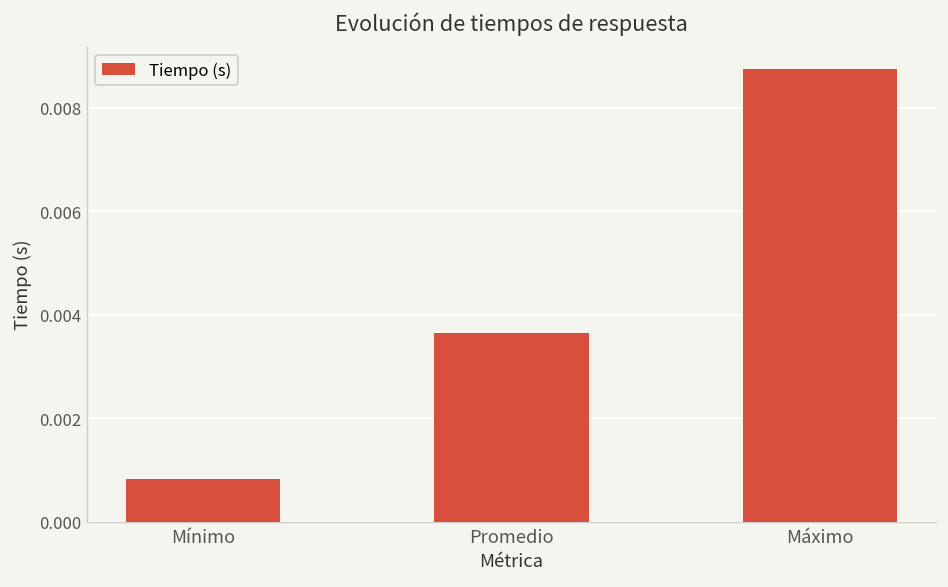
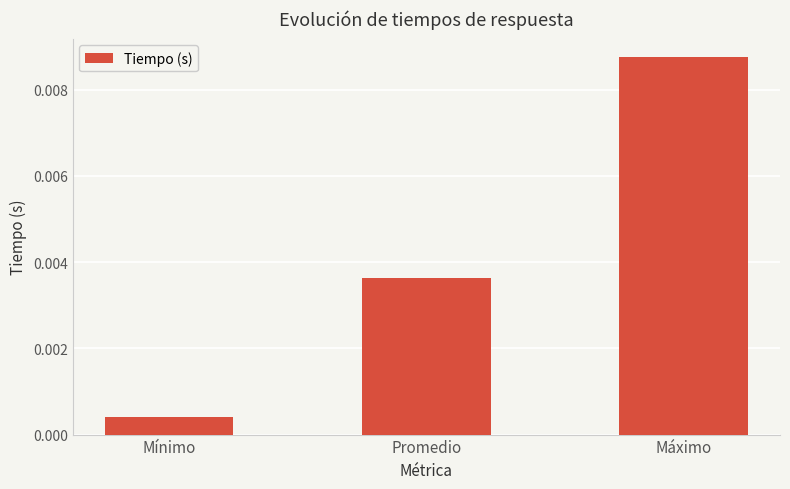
  {
-   "Mínimo": 0.0008,
+   "Mínimo": 0.0004,
    "Promedio": 0.0036,
    "Máximo": 0.0088
  }
